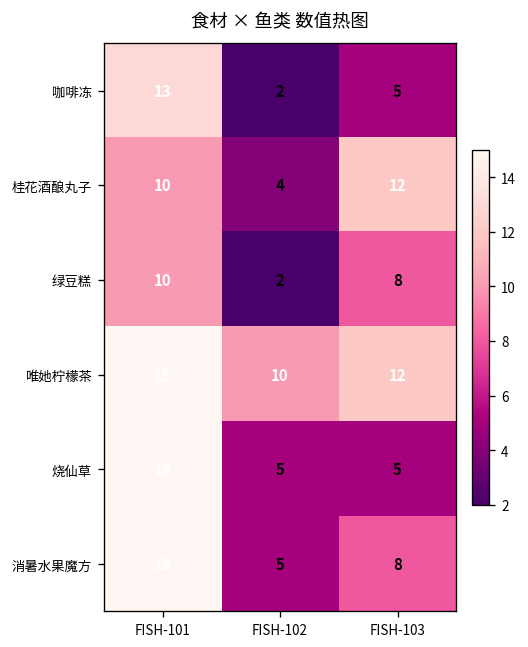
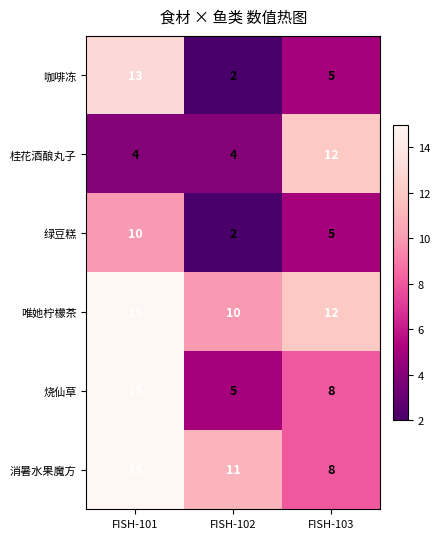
  {
    "咖啡冻": {
      "FISH-102": 2,
      "FISH-103": 5
    },
    "桂花酒酿丸子": {
-     "FISH-101": 10,
+     "FISH-101": 4,
      "FISH-102": 4,
      "FISH-103": 12
    },
    "绿豆糕": {
      "FISH-101": 10,
      "FISH-102": 2,
-     "FISH-103": 8
+     "FISH-103": 5
    },
    "唯她柠檬茶": {
      "FISH-102": 10,
      "FISH-103": 12
    },
    "烧仙草": {
      "FISH-102": 5,
-     "FISH-103": 5
+     "FISH-103": 8
    },
    "消暑水果魔方": {
-     "FISH-102": 5,
+     "FISH-102": 11,
      "FISH-103": 8
    }
  }
